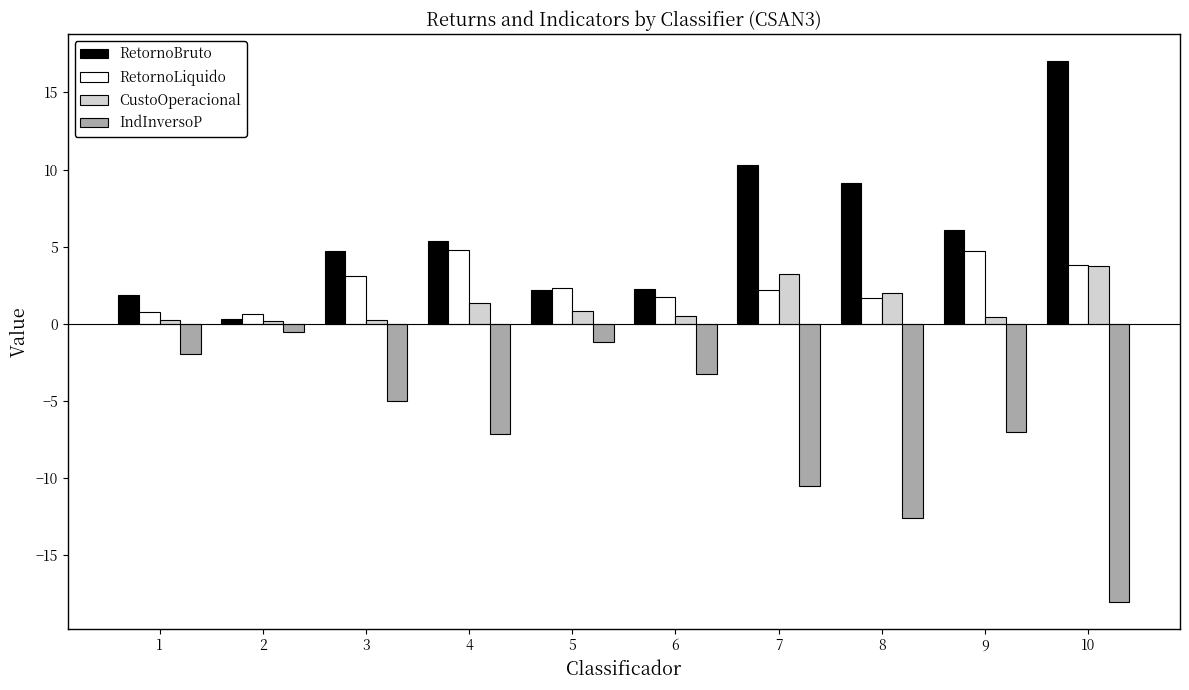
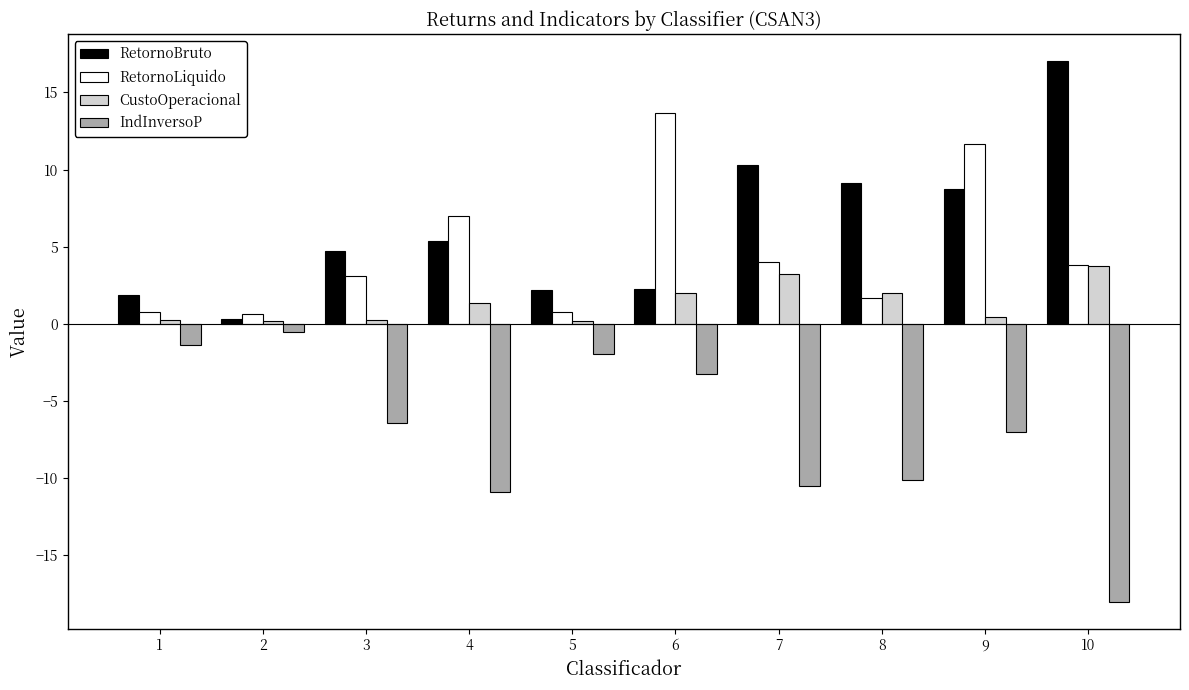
  {
    "RetornoBruto": {
      "1": 1.9,
      "2": 0.3,
      "3": 4.7,
      "4": 5.4,
      "5": 2.2,
      "6": 2.3,
      "7": 10.3,
      "8": 9.1,
-     "9": 6.1,
+     "9": 8.8,
      "10": 17.0
    },
    "RetornoLiquido": {
      "1": 0.8,
      "2": 0.7,
      "3": 3.1,
-     "4": 4.8,
-     "5": 2.3,
-     "6": 1.8,
-     "7": 2.2,
+     "4": 7.0,
+     "5": 0.8,
+     "6": 13.7,
+     "7": 4.0,
      "8": 1.7,
-     "9": 4.7,
+     "9": 11.7,
      "10": 3.8
    },
    "CustoOperacional": {
      "1": 0.2,
      "2": 0.2,
      "3": 0.3,
      "4": 1.4,
-     "5": 0.9,
-     "6": 0.5,
+     "5": 0.2,
+     "6": 2.0,
      "7": 3.2,
      "8": 2.0,
      "9": 0.4,
      "10": 3.8
    },
    "IndInversoP": {
-     "1": -1.9,
+     "1": -1.4,
      "2": -0.5,
-     "3": -5.0,
-     "4": -7.1,
-     "5": -1.2,
+     "3": -6.4,
+     "4": -10.9,
+     "5": -1.9,
      "6": -3.2,
      "7": -10.5,
-     "8": -12.6,
+     "8": -10.1,
      "9": -7.0,
      "10": -18.0
    }
  }
